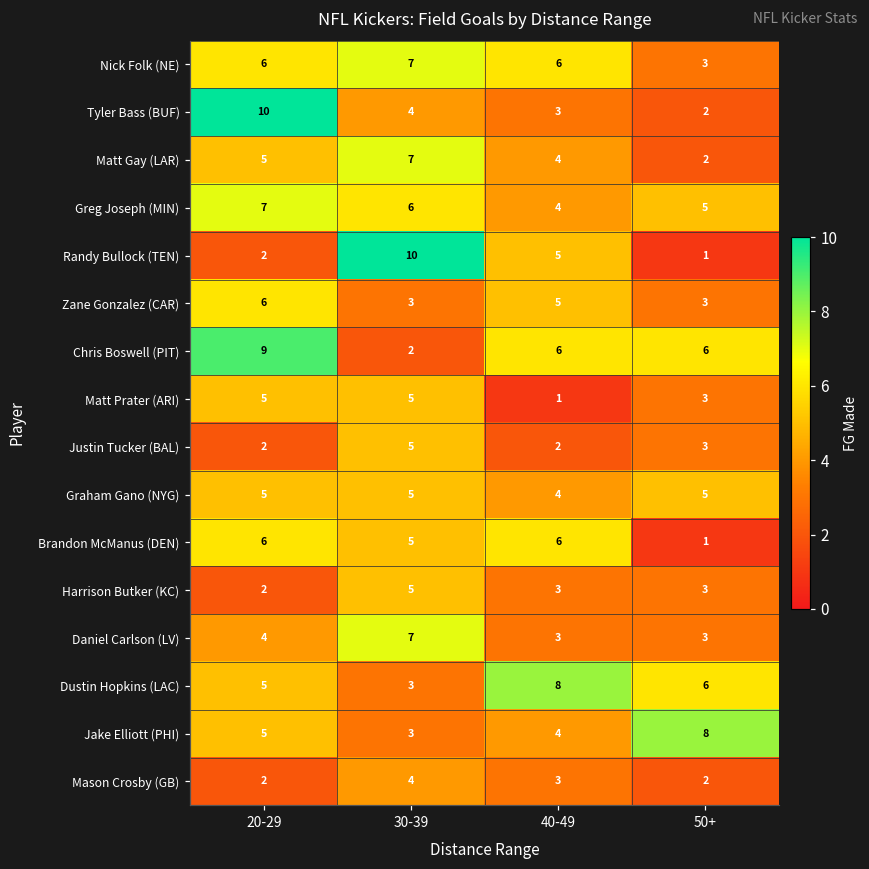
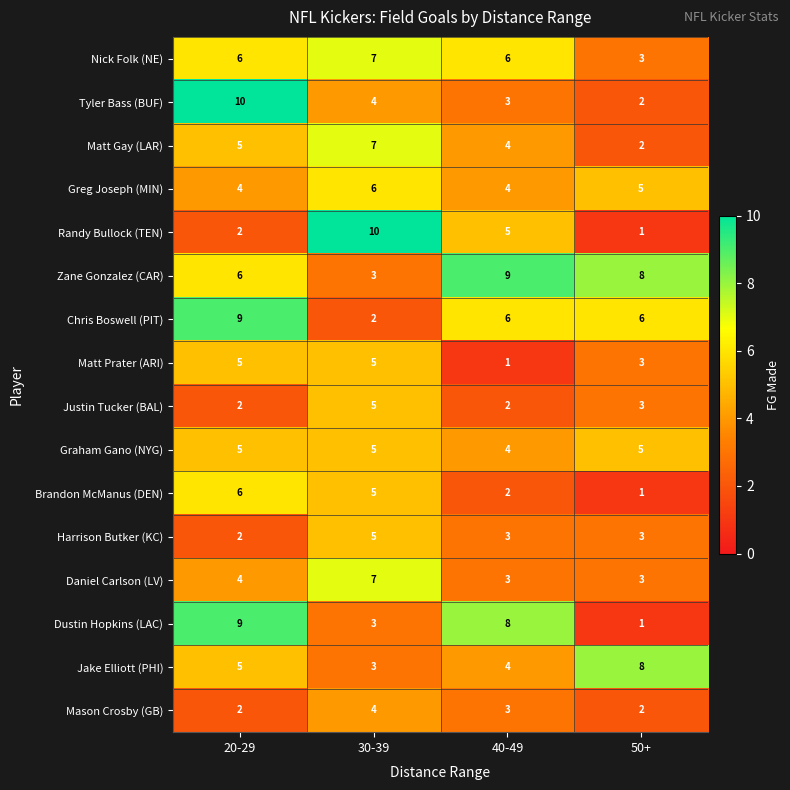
  {
    "Nick Folk (NE)": {
      "20-29": 6,
      "30-39": 7,
      "40-49": 6,
      "50+": 3
    },
    "Tyler Bass (BUF)": {
      "20-29": 10,
      "30-39": 4,
      "40-49": 3,
      "50+": 2
    },
    "Matt Gay (LAR)": {
      "20-29": 5,
      "30-39": 7,
      "40-49": 4,
      "50+": 2
    },
    "Greg Joseph (MIN)": {
-     "20-29": 7,
+     "20-29": 4,
      "30-39": 6,
      "40-49": 4,
      "50+": 5
    },
    "Randy Bullock (TEN)": {
      "20-29": 2,
      "30-39": 10,
      "40-49": 5,
      "50+": 1
    },
    "Zane Gonzalez (CAR)": {
      "20-29": 6,
      "30-39": 3,
-     "40-49": 5,
-     "50+": 3
+     "40-49": 9,
+     "50+": 8
    },
    "Chris Boswell (PIT)": {
      "20-29": 9,
      "30-39": 2,
      "40-49": 6,
      "50+": 6
    },
    "Matt Prater (ARI)": {
      "20-29": 5,
      "30-39": 5,
      "40-49": 1,
      "50+": 3
    },
    "Justin Tucker (BAL)": {
      "20-29": 2,
      "30-39": 5,
      "40-49": 2,
      "50+": 3
    },
    "Graham Gano (NYG)": {
      "20-29": 5,
      "30-39": 5,
      "40-49": 4,
      "50+": 5
    },
    "Brandon McManus (DEN)": {
      "20-29": 6,
      "30-39": 5,
-     "40-49": 6,
+     "40-49": 2,
      "50+": 1
    },
    "Harrison Butker (KC)": {
      "20-29": 2,
      "30-39": 5,
      "40-49": 3,
      "50+": 3
    },
    "Daniel Carlson (LV)": {
      "20-29": 4,
      "30-39": 7,
      "40-49": 3,
      "50+": 3
    },
    "Dustin Hopkins (LAC)": {
-     "20-29": 5,
+     "20-29": 9,
      "30-39": 3,
      "40-49": 8,
-     "50+": 6
+     "50+": 1
    },
    "Jake Elliott (PHI)": {
      "20-29": 5,
      "30-39": 3,
      "40-49": 4,
      "50+": 8
    },
    "Mason Crosby (GB)": {
      "20-29": 2,
      "30-39": 4,
      "40-49": 3,
      "50+": 2
    }
  }
